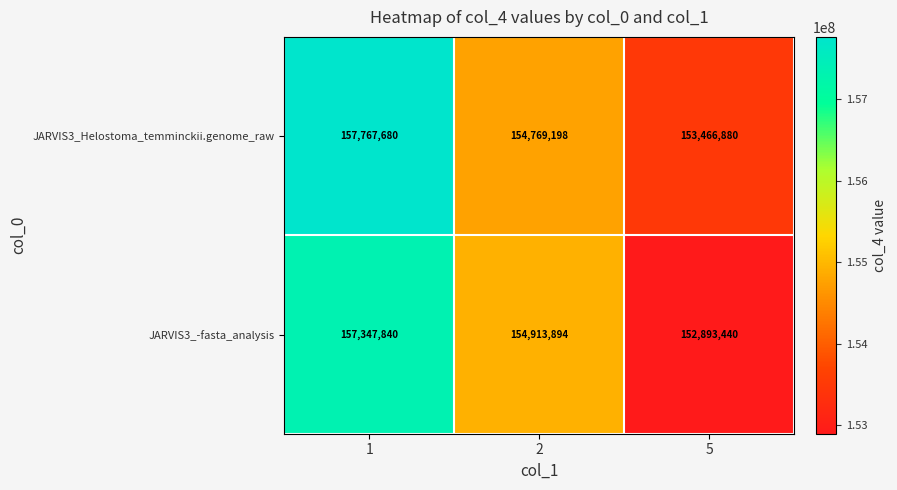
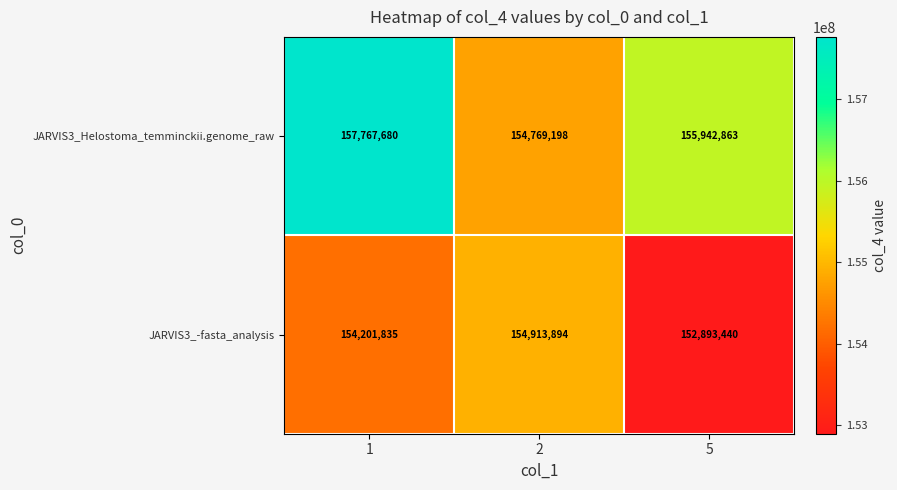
  {
    "JARVIS3_Helostoma_temminckii.genome_raw": {
      "1": "157,767,680",
      "2": "154,769,198",
-     "5": "153,466,880"
+     "5": "155,942,863"
    },
    "JARVIS3_-fasta_analysis": {
-     "1": "157,347,840",
+     "1": "154,201,835",
      "2": "154,913,894",
      "5": "152,893,440"
    }
  }
